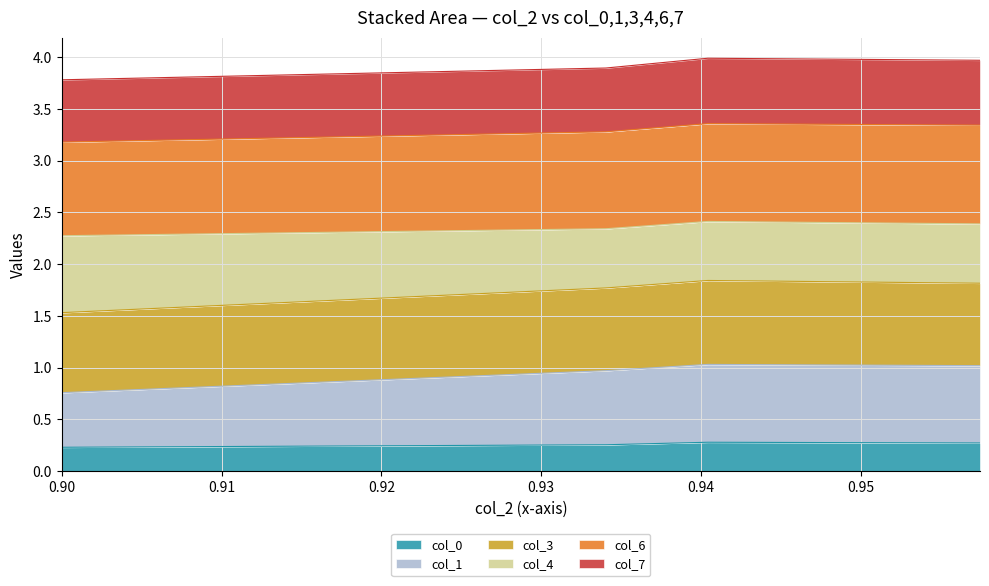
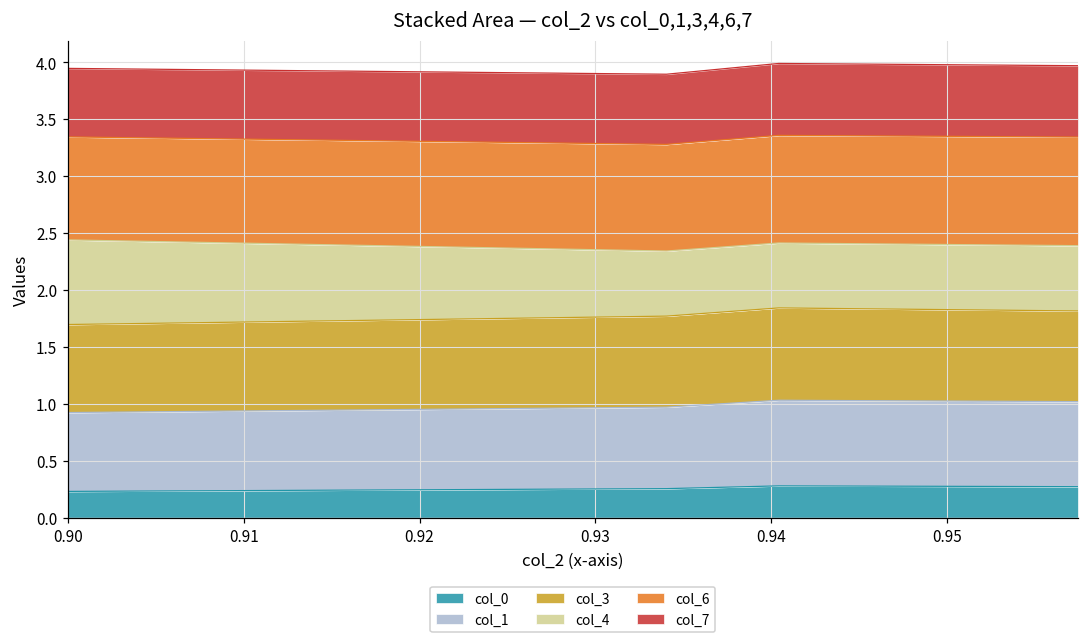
  {
    "col_0": {
      "0.90": 0.23
    },
    "col_1": {
-     "0.90": 0.53
+     "0.90": 0.69
    },
    "col_4": {
      "0.90": 0.74
    },
    "col_7": {
      "0.90": 0.60
    }
  }
